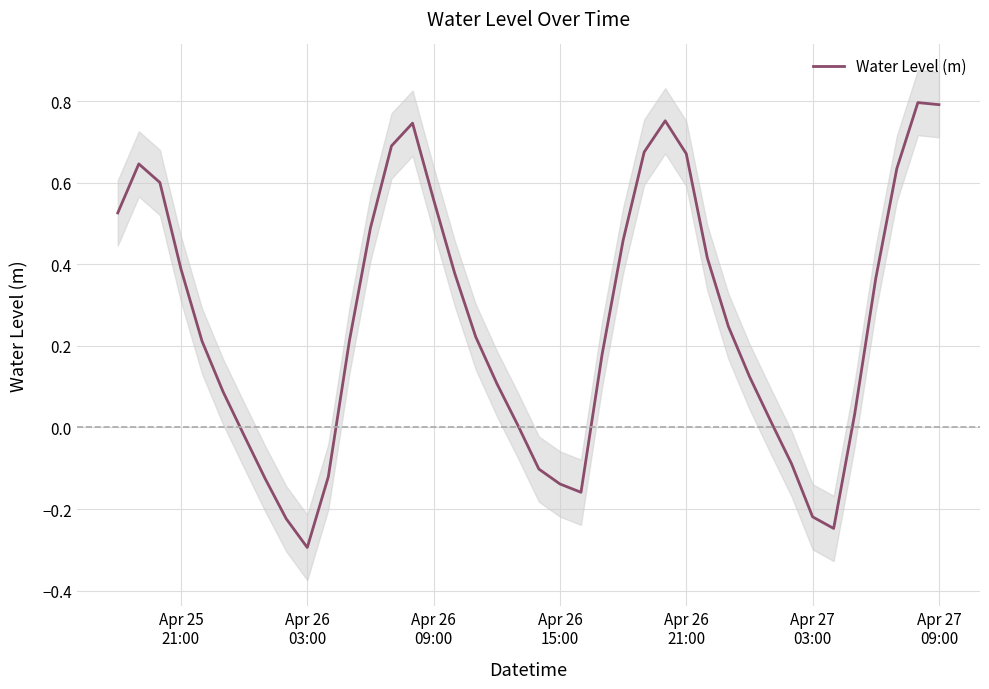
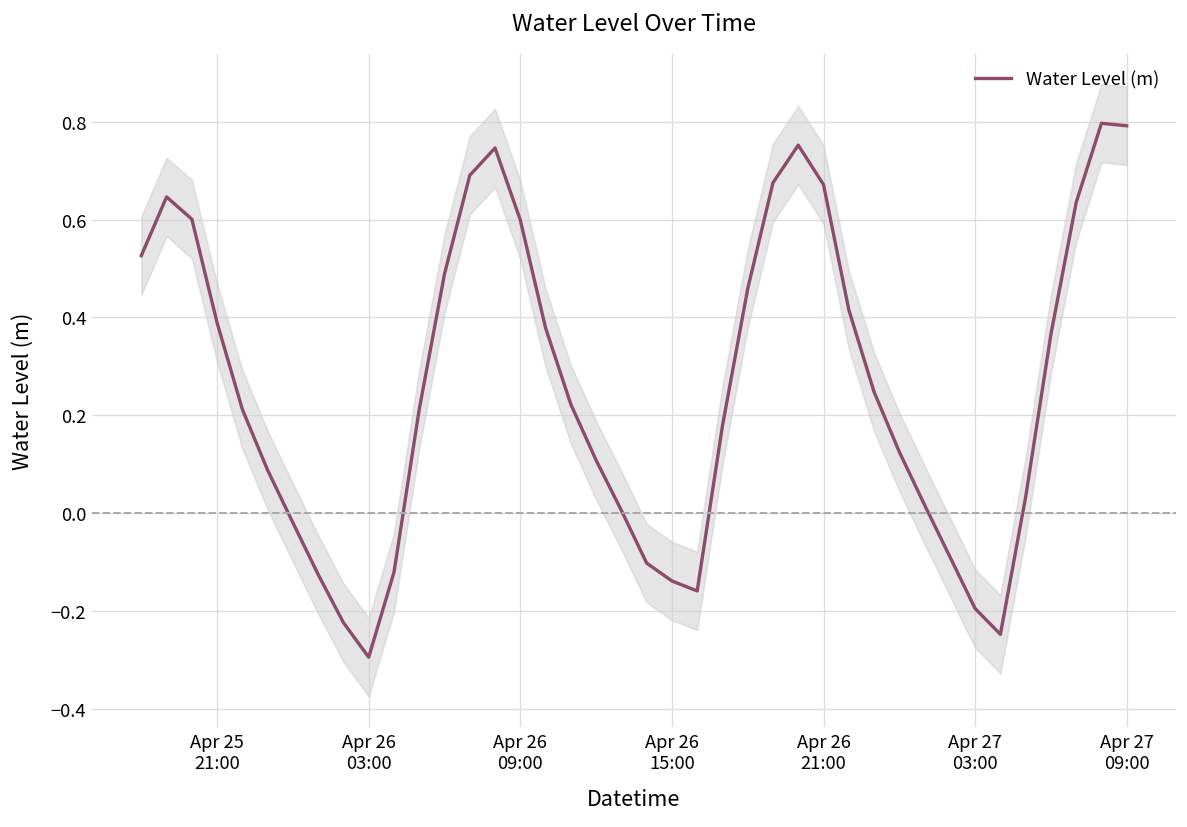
  {
    "Water Level (m)": {
      "Apr 25 21:00": 0.39,
      "Apr 26 03:00": -0.29,
-     "Apr 26 09:00": 0.56,
+     "Apr 26 09:00": 0.60,
      "Apr 26 15:00": -0.14,
      "Apr 26 21:00": 0.67,
-     "Apr 27 03:00": -0.22,
+     "Apr 27 03:00": -0.19,
      "Apr 27 09:00": 0.79
    }
  }
